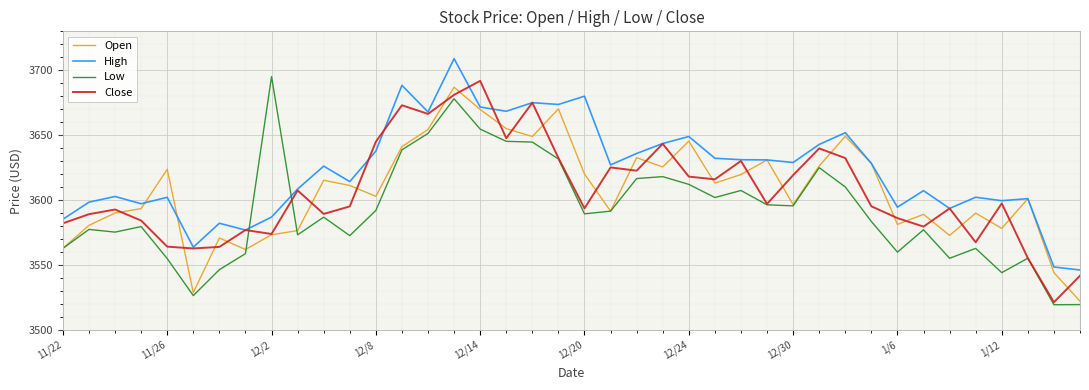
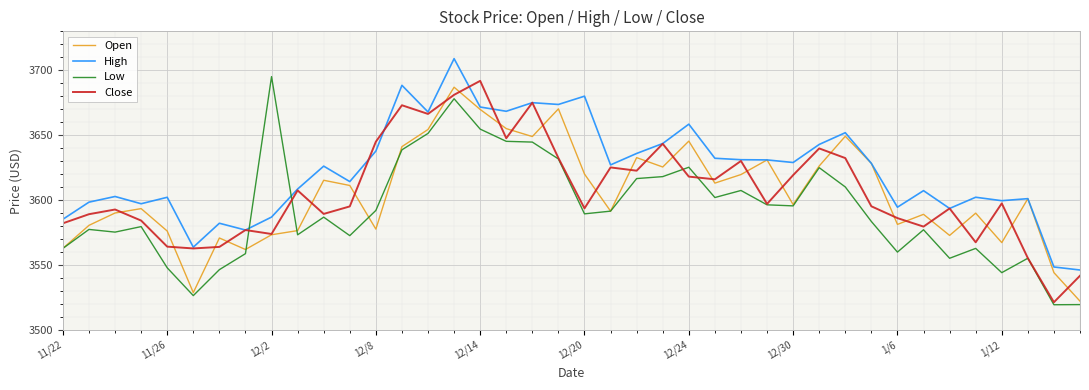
  {
    "Open": {
-     "11/26": 3624,
-     "12/8": 3603,
+     "11/26": 3576,
+     "12/8": 3578,
      "12/20": 3620,
      "12/24": 3645,
      "1/6": 3581,
-     "1/12": 3578
+     "1/12": 3567
    },
    "High": {
      "11/22": 3585,
      "11/26": 3602,
      "12/2": 3587,
      "12/8": 3638,
      "12/20": 3680,
-     "12/24": 3649,
+     "12/24": 3658,
      "12/30": 3629,
      "1/6": 3594,
      "1/12": 3600
    },
    "Low": {
-     "11/26": 3555,
+     "11/26": 3548,
      "12/2": 3695,
      "12/8": 3592,
      "12/14": 3655,
      "12/20": 3589,
-     "12/24": 3612,
+     "12/24": 3625,
      "1/6": 3560,
      "1/12": 3544
    },
    "Close": {
      "11/22": 3582,
      "11/26": 3564,
      "12/8": 3645,
      "12/14": 3692,
      "12/20": 3594,
      "12/24": 3618,
      "12/30": 3619,
      "1/6": 3586,
      "1/12": 3597
    }
  }
